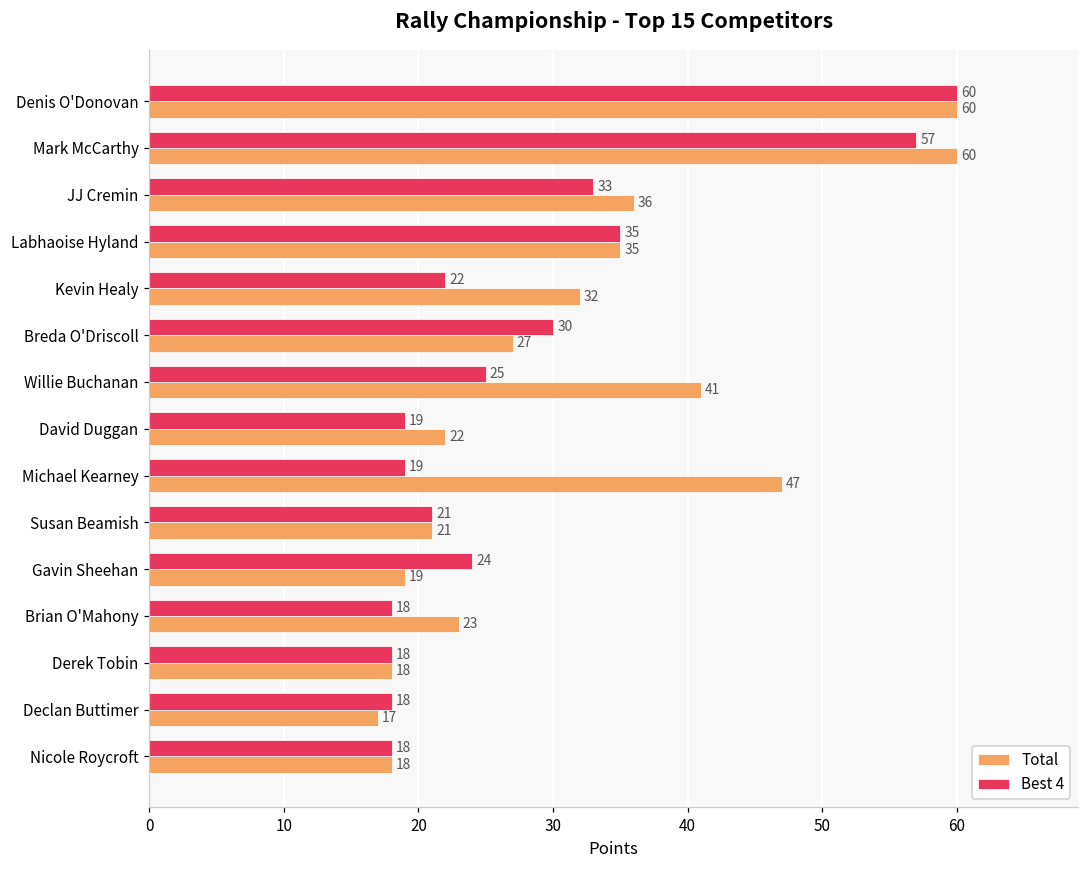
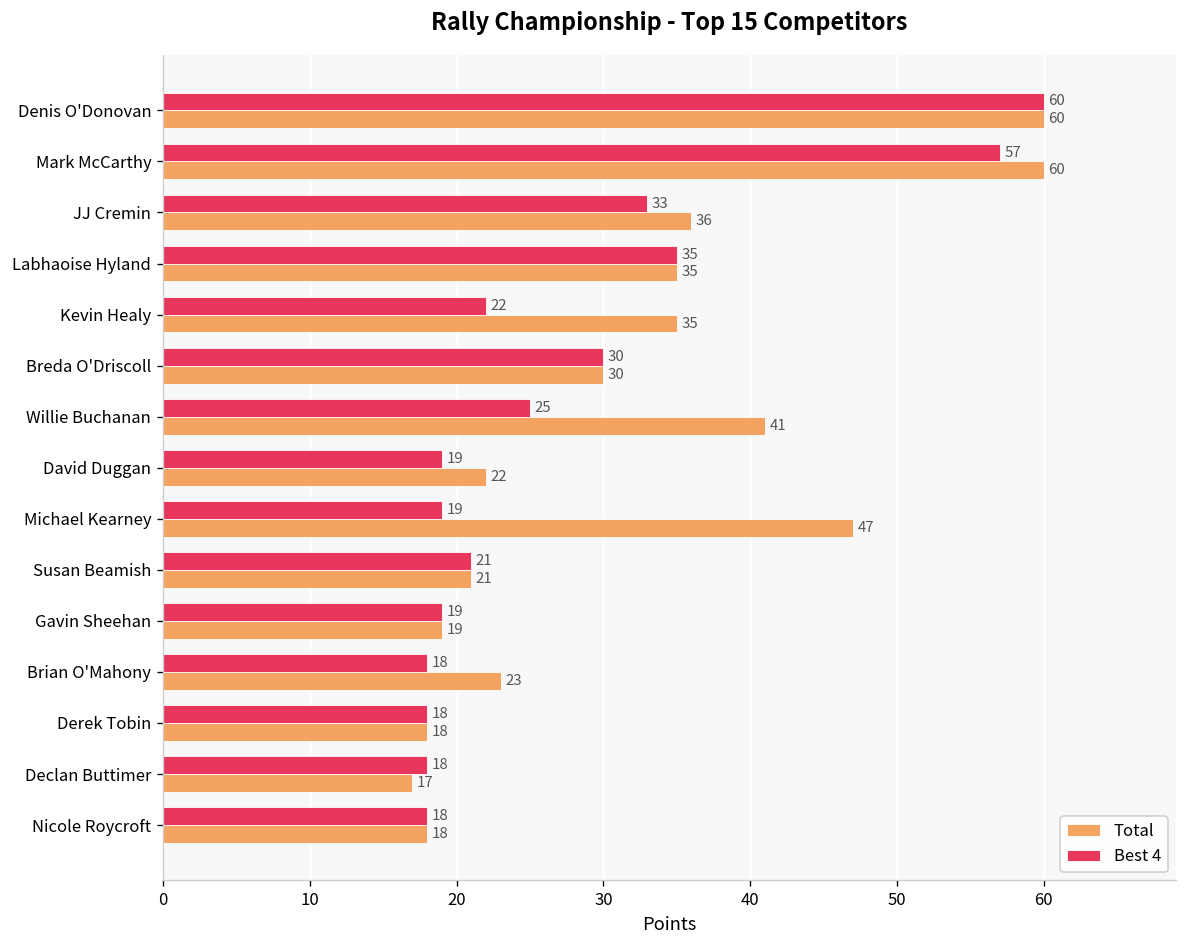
  {
    "Total": {
      "Denis O'Donovan": 60,
      "Mark McCarthy": 60,
      "JJ Cremin": 36,
      "Labhaoise Hyland": 35,
-     "Kevin Healy": 32,
-     "Breda O'Driscoll": 27,
+     "Kevin Healy": 35,
+     "Breda O'Driscoll": 30,
      "Willie Buchanan": 41,
      "David Duggan": 22,
      "Michael Kearney": 47,
      "Susan Beamish": 21,
      "Gavin Sheehan": 19,
      "Brian O'Mahony": 23,
      "Derek Tobin": 18,
      "Declan Buttimer": 17,
      "Nicole Roycroft": 18
    },
    "Best 4": {
      "Denis O'Donovan": 60,
      "Mark McCarthy": 57,
      "JJ Cremin": 33,
      "Labhaoise Hyland": 35,
      "Kevin Healy": 22,
      "Breda O'Driscoll": 30,
      "Willie Buchanan": 25,
      "David Duggan": 19,
      "Michael Kearney": 19,
      "Susan Beamish": 21,
-     "Gavin Sheehan": 24,
+     "Gavin Sheehan": 19,
      "Brian O'Mahony": 18,
      "Derek Tobin": 18,
      "Declan Buttimer": 18,
      "Nicole Roycroft": 18
    }
  }
